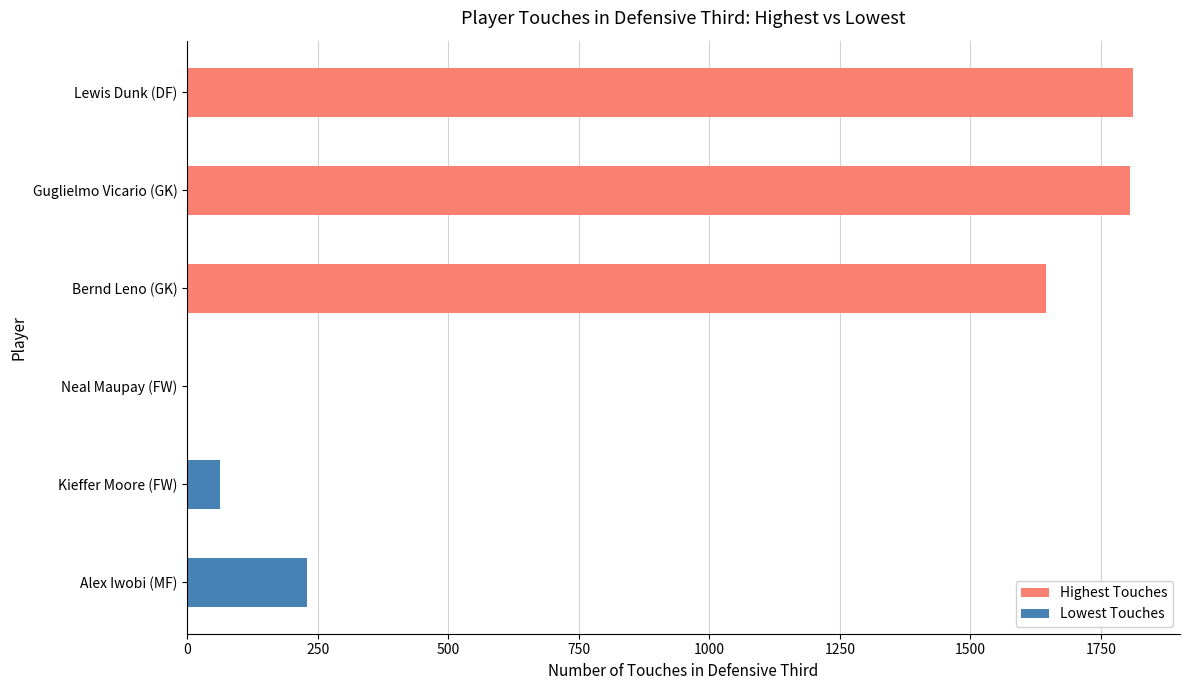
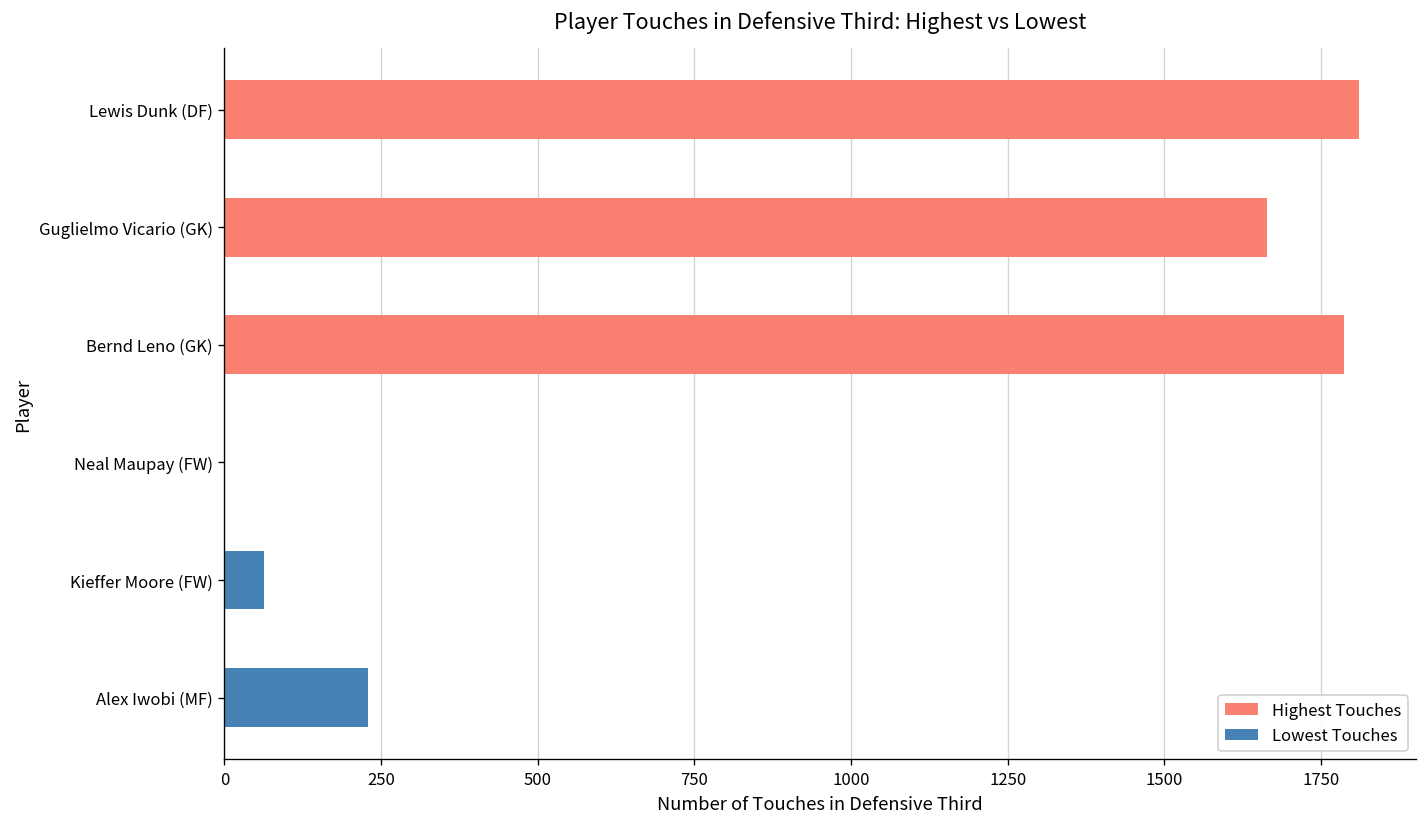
  {
    "Lewis Dunk (DF)": 1810,
-   "Guglielmo Vicario (GK)": 1810,
-   "Bernd Leno (GK)": 1650,
+   "Guglielmo Vicario (GK)": 1660,
+   "Bernd Leno (GK)": 1790,
    "Kieffer Moore (FW)": 60,
    "Alex Iwobi (MF)": 230
  }
